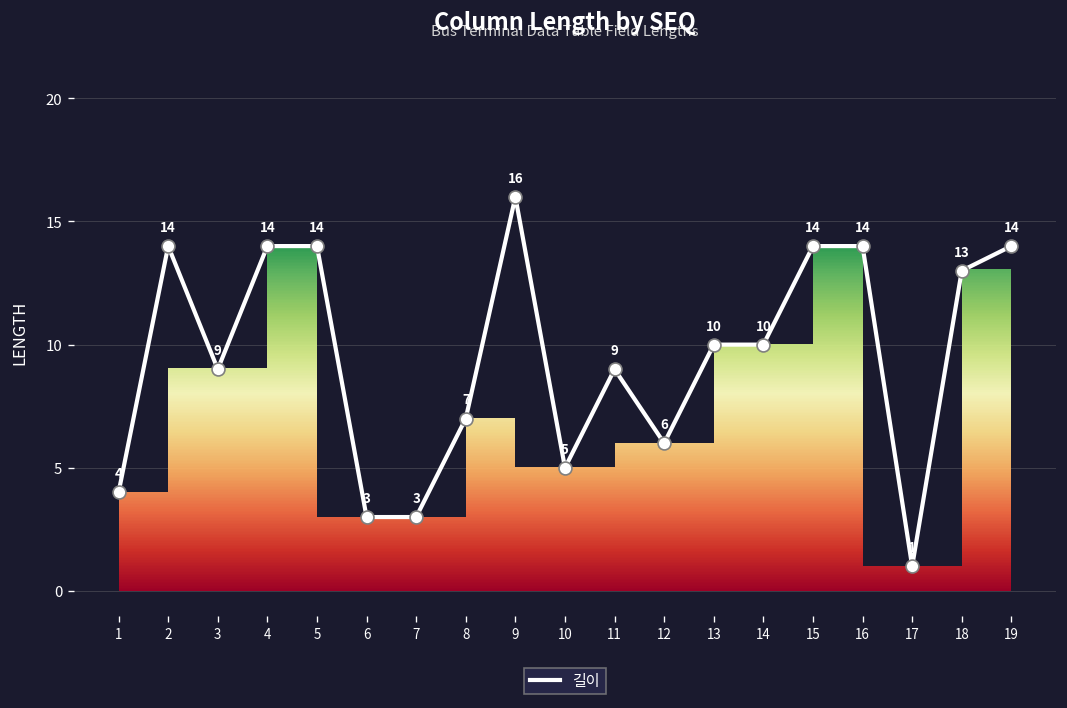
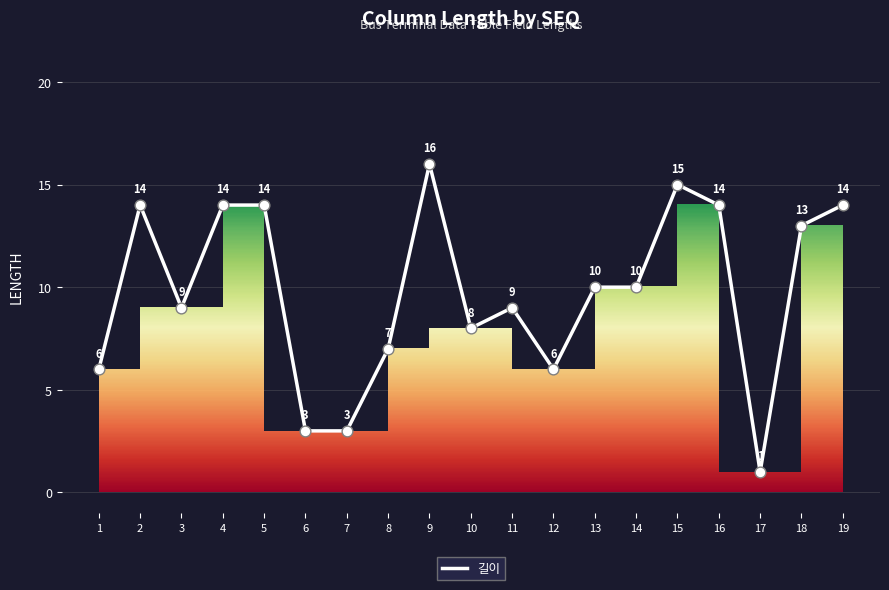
  {
    "길이": {
-     "1": 4,
+     "1": 6,
      "2": 14,
      "3": 9,
      "4": 14,
      "5": 14,
      "6": 3,
      "7": 3,
      "8": 7,
      "9": 16,
-     "10": 5,
+     "10": 8,
      "11": 9,
      "12": 6,
      "13": 10,
      "14": 10,
-     "15": 14,
+     "15": 15,
      "16": 14,
      "18": 13,
      "19": 14
    }
  }
